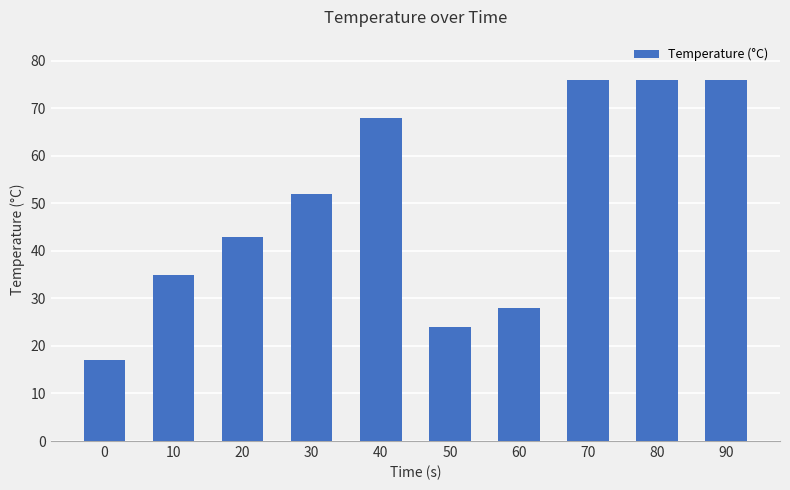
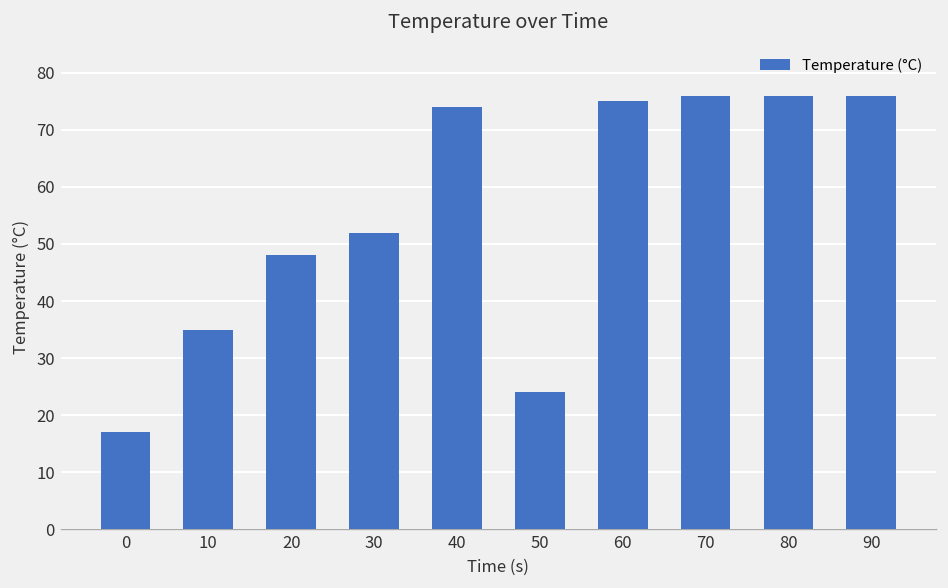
  {
    "0": 17,
    "10": 35,
-   "20": 43,
+   "20": 48,
    "30": 52,
-   "40": 68,
+   "40": 74,
    "50": 24,
-   "60": 28,
+   "60": 75,
    "70": 76,
    "80": 76,
    "90": 76
  }
